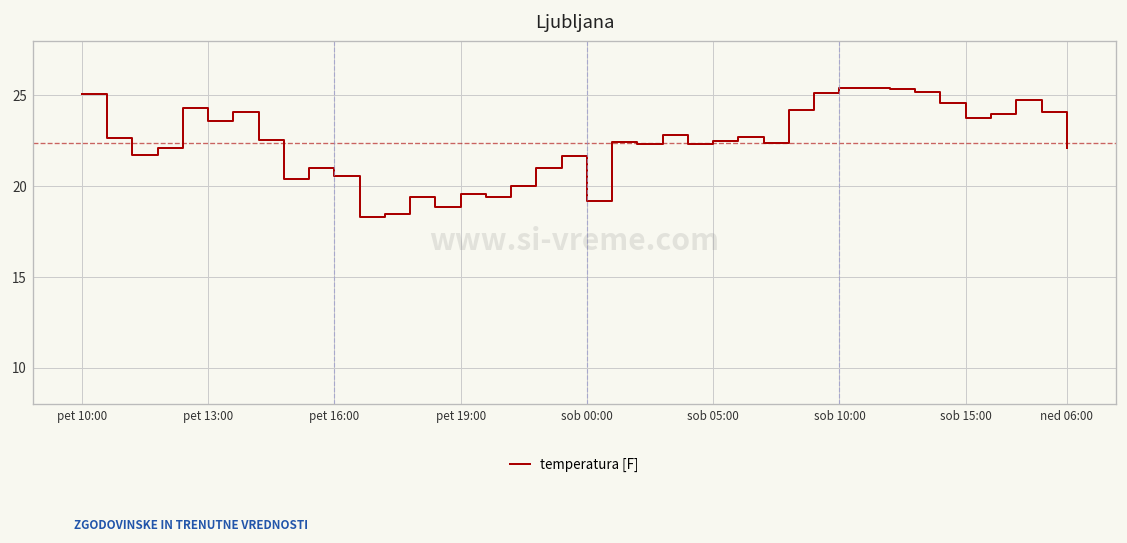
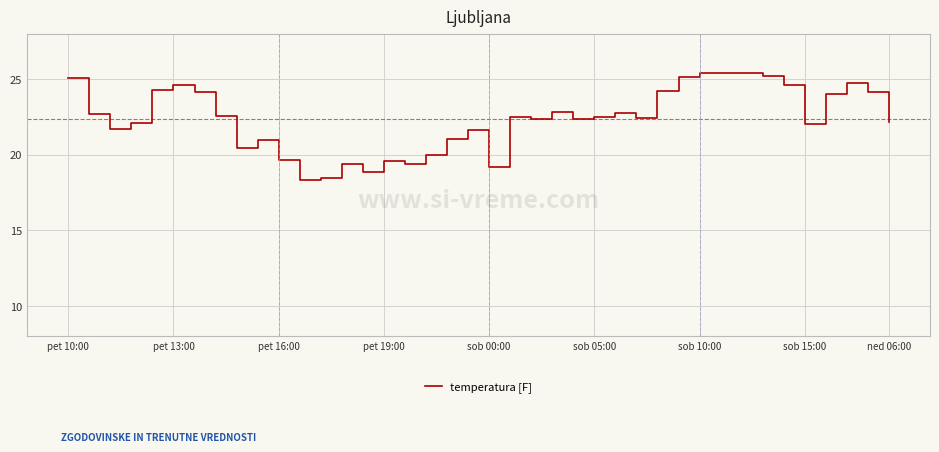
  {
    "pet 10:00": 25.1,
-   "pet 13:00": 23.6,
-   "pet 16:00": 20.6,
+   "pet 13:00": 24.6,
+   "pet 16:00": 19.6,
    "pet 19:00": 19.6,
    "sob 00:00": 19.2,
    "sob 05:00": 22.5,
    "sob 10:00": 25.4,
-   "sob 15:00": 23.7,
+   "sob 15:00": 22.0,
    "ned 06:00": 22.1
  }
